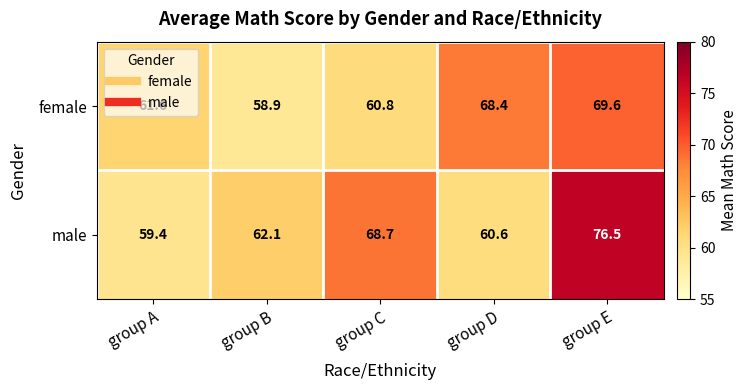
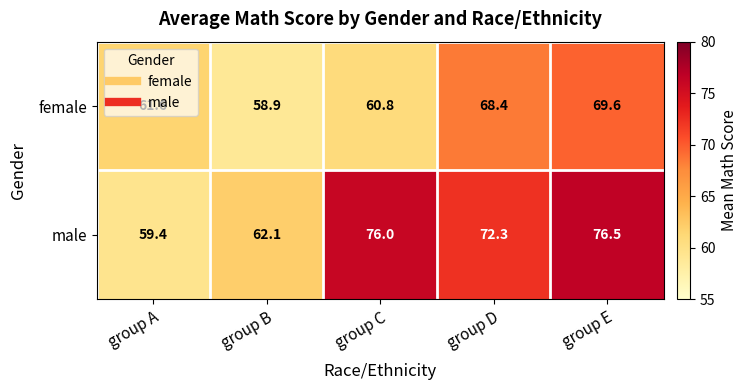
  {
    "female": {
      "group B": 58.9,
      "group C": 60.8,
      "group D": 68.4,
      "group E": 69.6
    },
    "male": {
      "group A": 59.4,
      "group B": 62.1,
-     "group C": 68.7,
-     "group D": 60.6,
+     "group C": 76.0,
+     "group D": 72.3,
      "group E": 76.5
    }
  }
